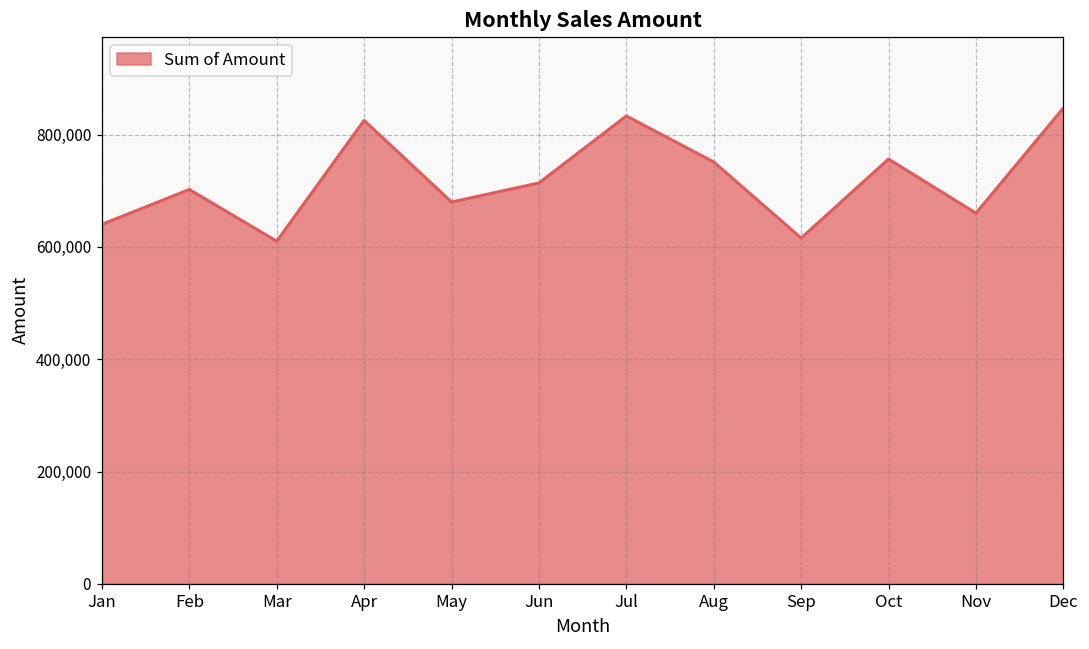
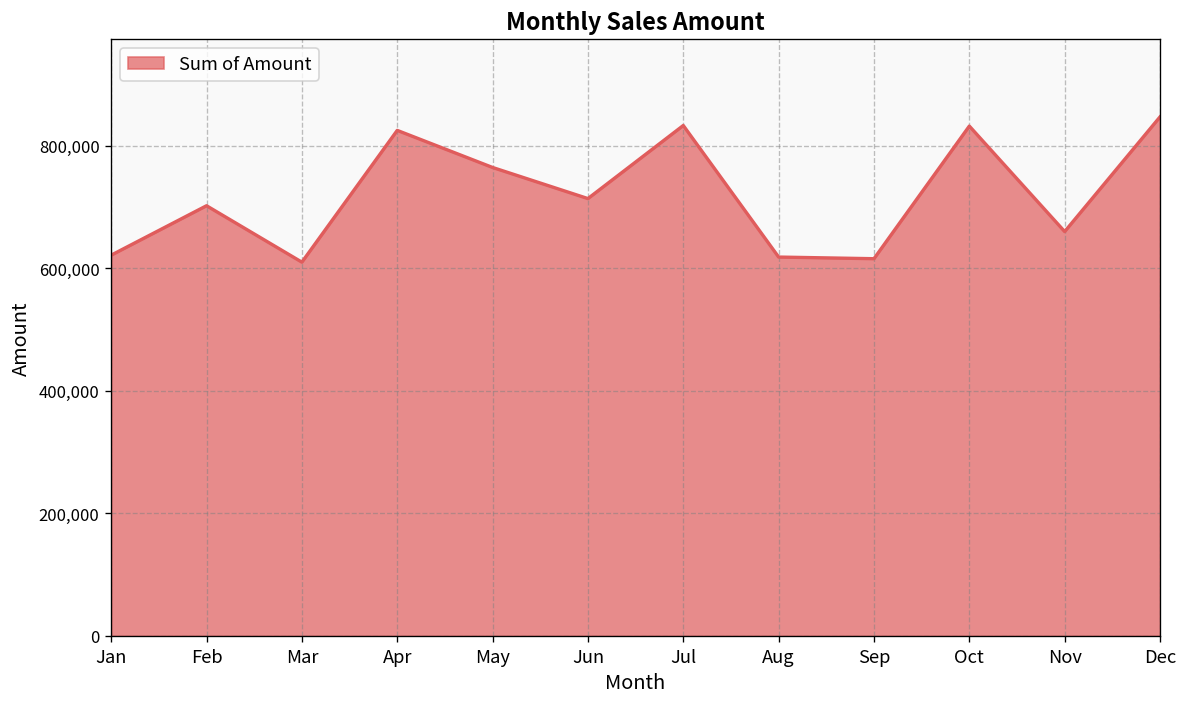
  {
-   "Jan": "640,000",
+   "Jan": "620,000",
    "Feb": "700,000",
    "Mar": "610,000",
    "Apr": "830,000",
-   "May": "680,000",
+   "May": "760,000",
    "Jun": "710,000",
    "Jul": "830,000",
-   "Aug": "750,000",
+   "Aug": "620,000",
    "Sep": "620,000",
-   "Oct": "760,000",
+   "Oct": "830,000",
    "Nov": "660,000",
    "Dec": "850,000"
  }
